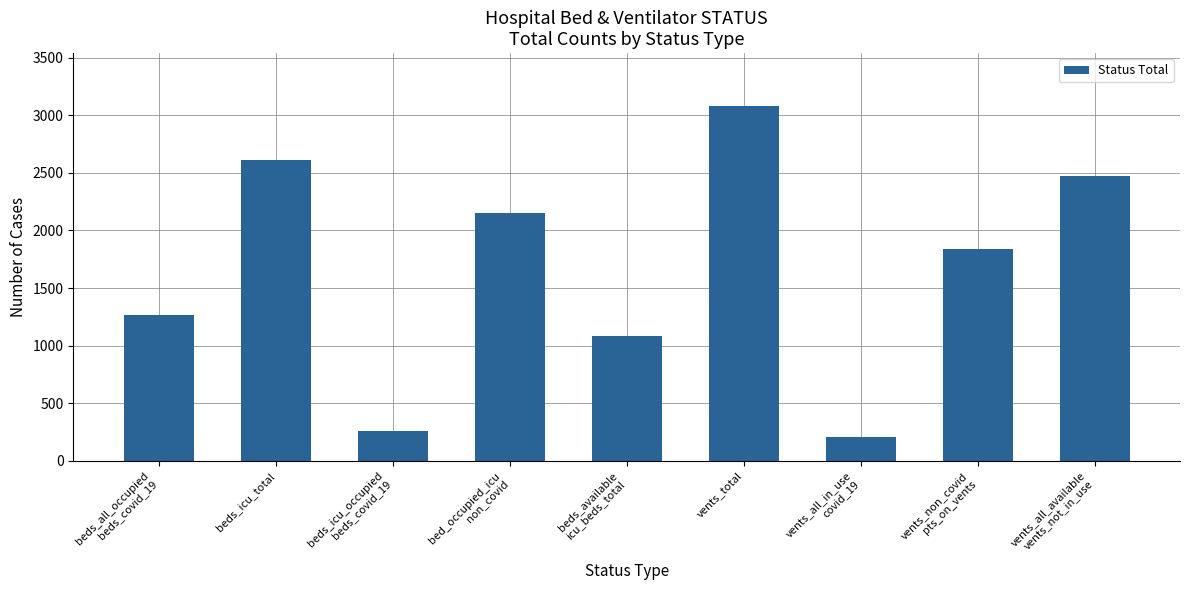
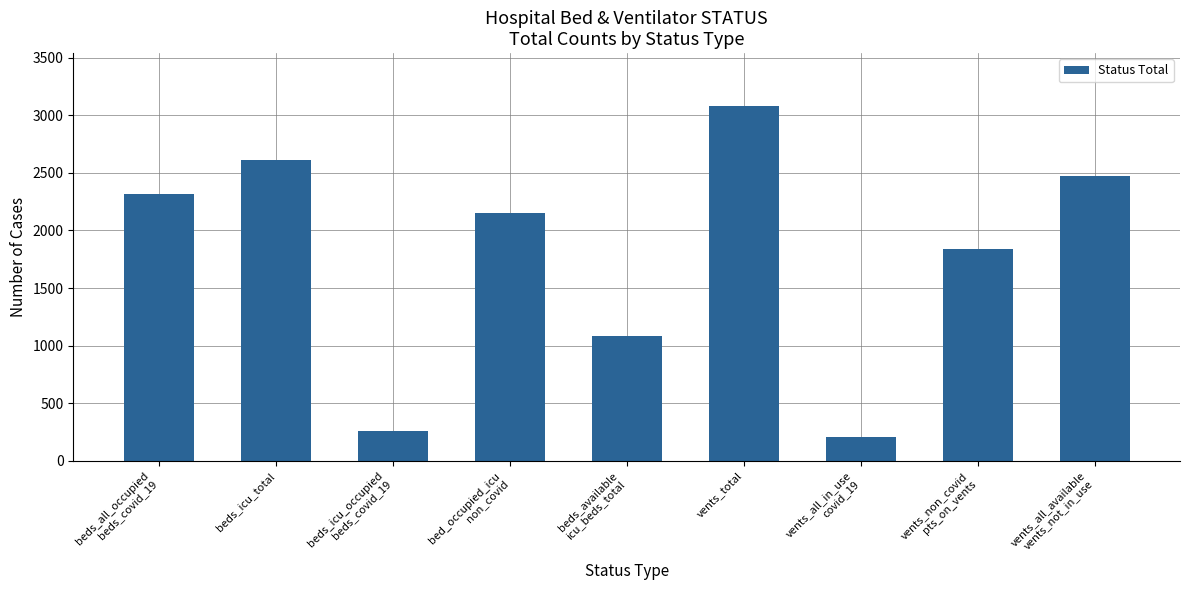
  {
-   "beds_all_occupied beds_covid_19": 1270,
+   "beds_all_occupied beds_covid_19": 2320,
    "beds_icu_total": 2610,
    "beds_icu_occupied beds_covid_19": 260,
    "bed_occupied_icu non_covid": 2150,
    "beds_available icu_beds_total": 1080,
    "vents_total": 3080,
    "vents_all_in_use covid_19": 210,
    "vents_non_covid pts_on_vents": 1840,
    "vents_all_available vents_not_in_use": 2470
  }
